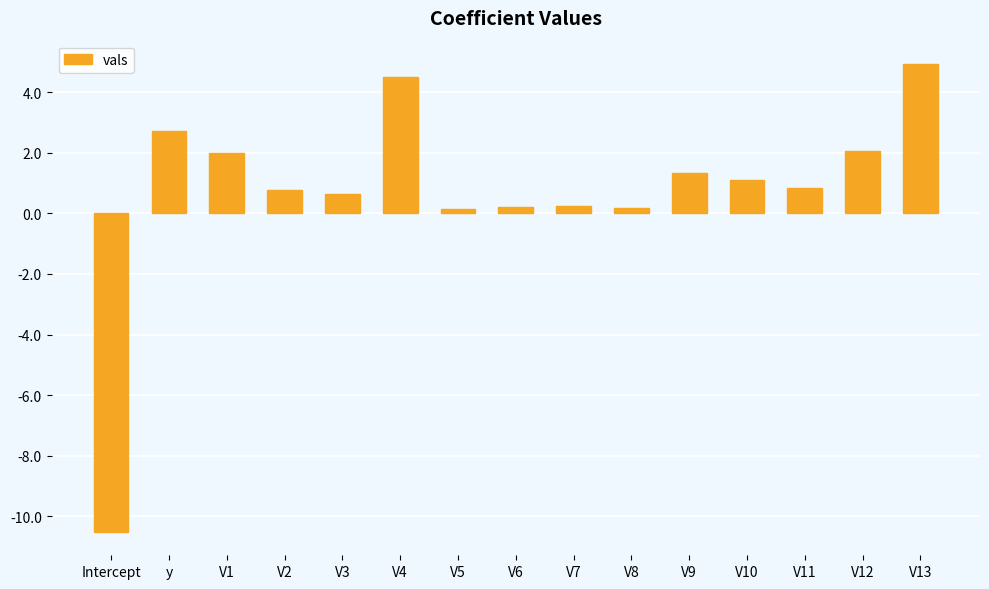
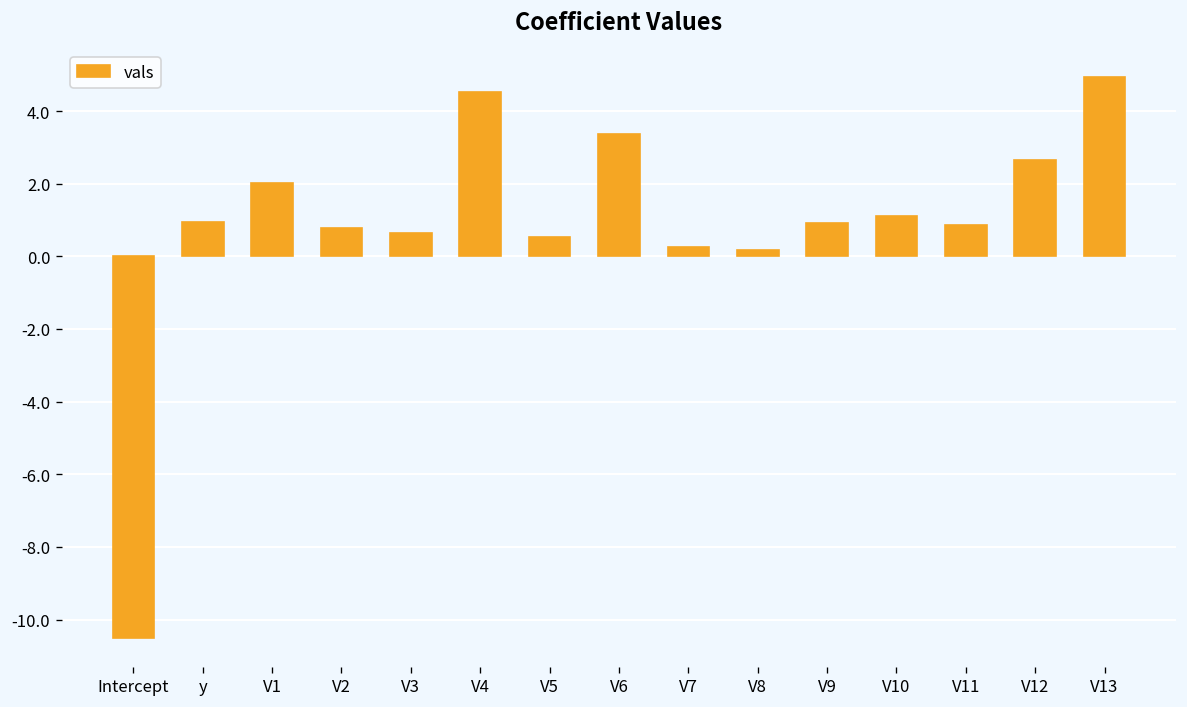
  {
    "Intercept": -10.5,
-   "y": 2.7,
+   "y": 0.9,
    "V1": 2.0,
    "V2": 0.8,
    "V3": 0.6,
    "V4": 4.5,
-   "V5": 0.1,
-   "V6": 0.2,
+   "V5": 0.5,
+   "V6": 3.4,
    "V7": 0.3,
    "V8": 0.2,
-   "V9": 1.3,
+   "V9": 0.9,
    "V10": 1.1,
    "V11": 0.8,
-   "V12": 2.1,
+   "V12": 2.7,
    "V13": 4.9
  }
